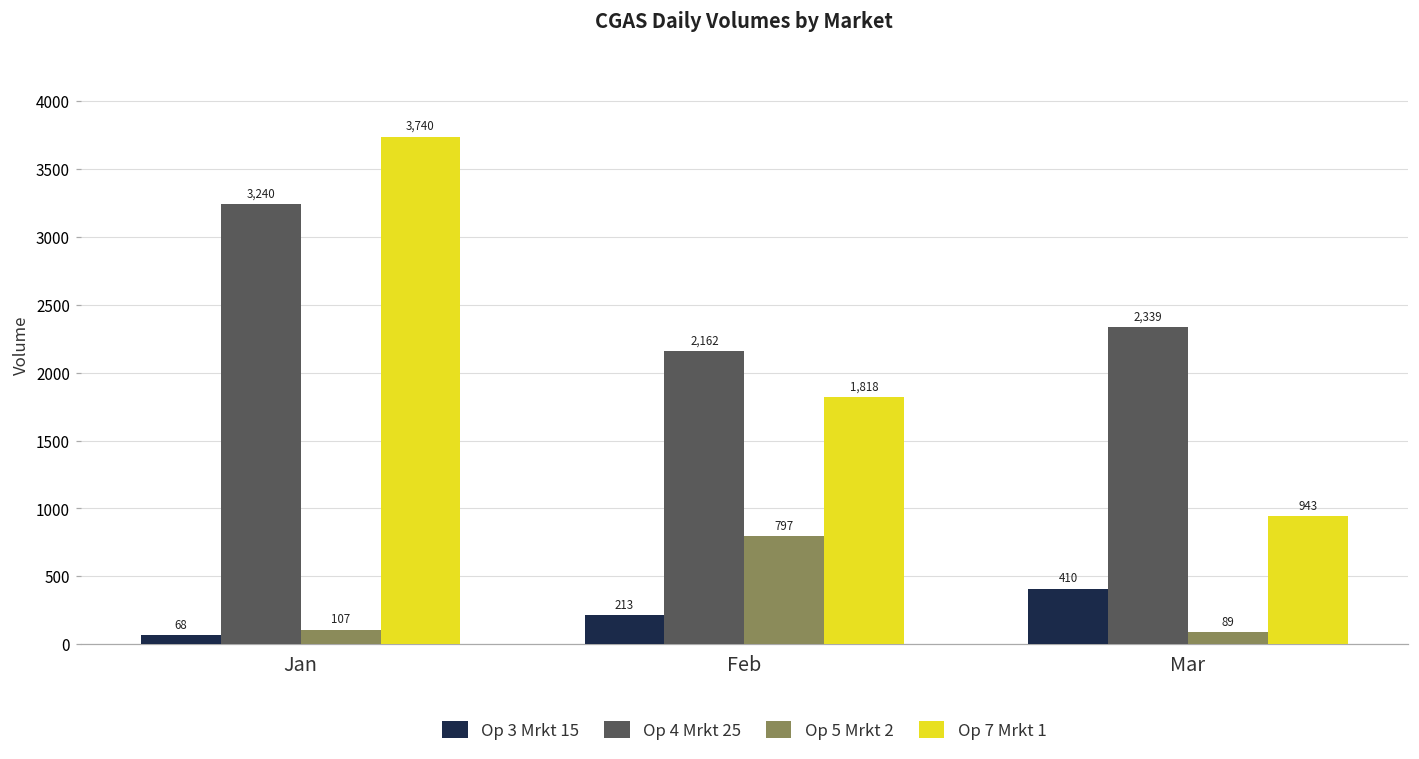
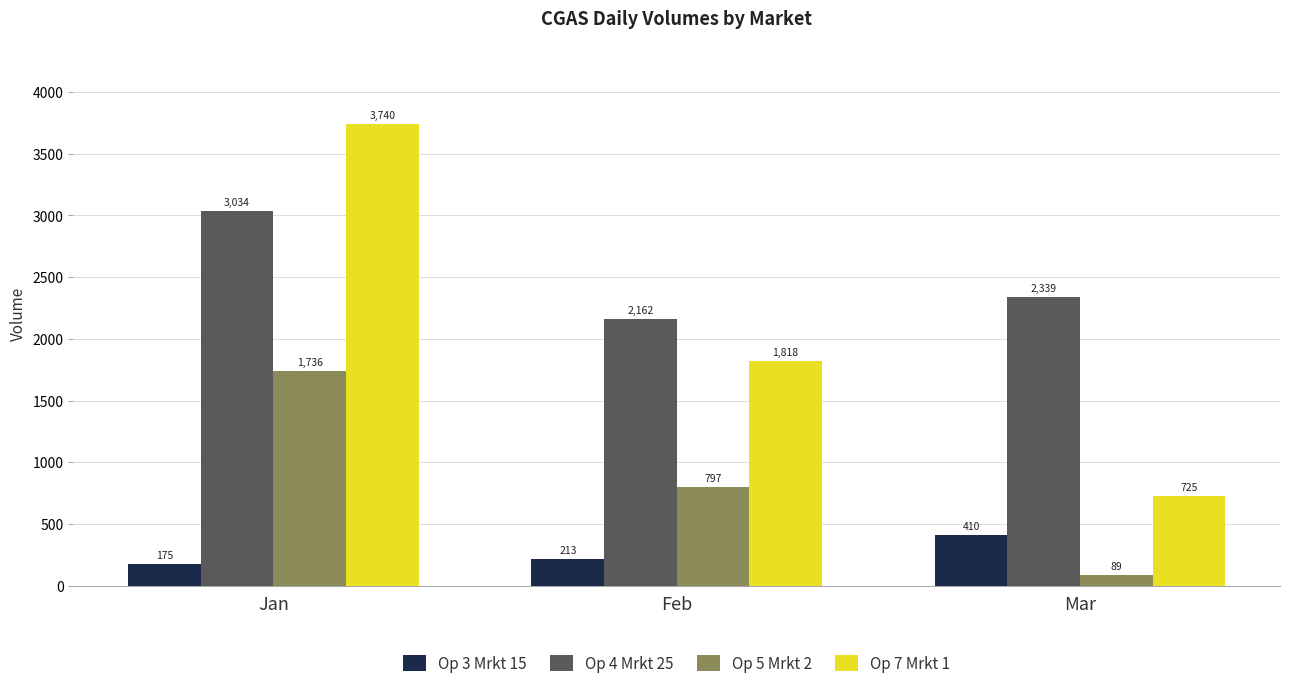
  {
    "Op 3 Mrkt 15": {
-     "Jan": "68",
+     "Jan": "175",
      "Feb": "213",
      "Mar": "410"
    },
    "Op 4 Mrkt 25": {
-     "Jan": "3,240",
+     "Jan": "3,034",
      "Feb": "2,162",
      "Mar": "2,339"
    },
    "Op 5 Mrkt 2": {
-     "Jan": "107",
+     "Jan": "1,736",
      "Feb": "797",
      "Mar": "89"
    },
    "Op 7 Mrkt 1": {
      "Jan": "3,740",
      "Feb": "1,818",
-     "Mar": "943"
+     "Mar": "725"
    }
  }
